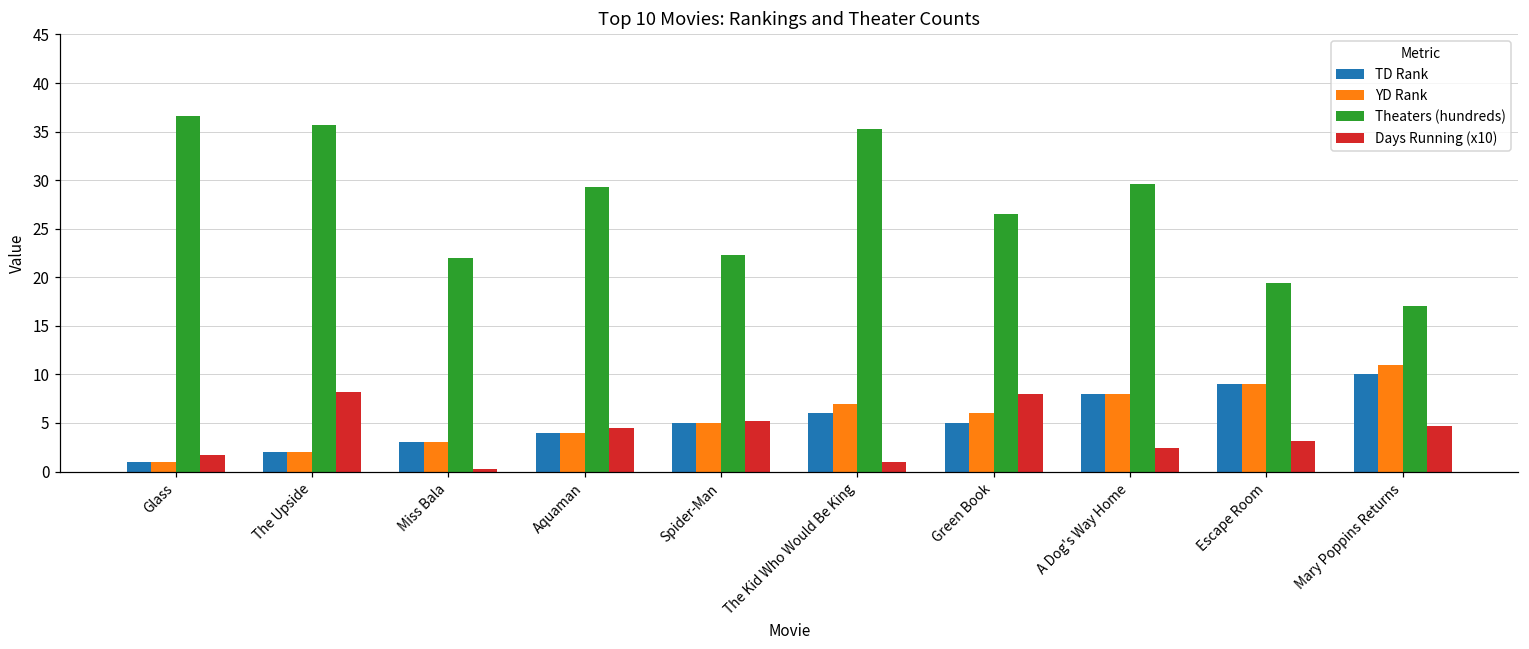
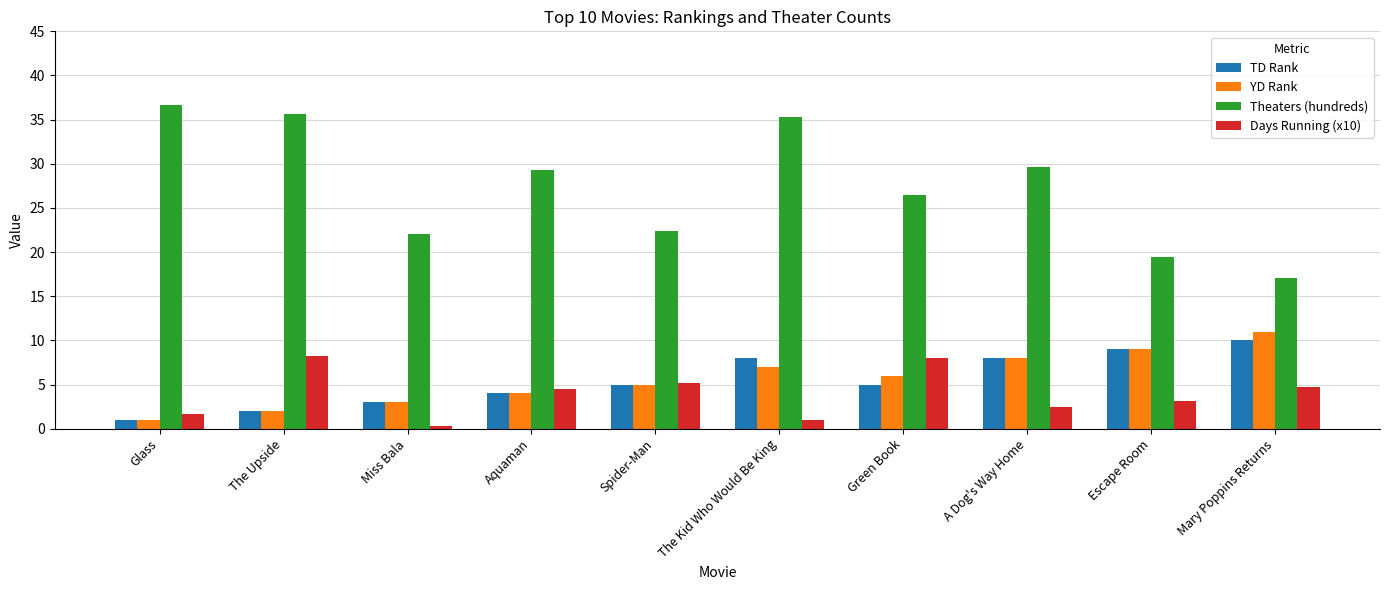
  {
    "TD Rank": {
      "Glass": 1,
      "The Upside": 2,
      "Miss Bala": 3,
      "Aquaman": 4,
      "Spider-Man": 5,
-     "The Kid Who Would Be King": 6,
+     "The Kid Who Would Be King": 8,
      "Green Book": 5,
      "A Dog's Way Home": 8,
      "Escape Room": 9,
      "Mary Poppins Returns": 10
    },
    "YD Rank": {
      "Glass": 1,
      "The Upside": 2,
      "Miss Bala": 3,
      "Aquaman": 4,
      "Spider-Man": 5,
      "The Kid Who Would Be King": 7,
      "Green Book": 6,
      "A Dog's Way Home": 8,
      "Escape Room": 9,
      "Mary Poppins Returns": 11
    },
    "Theaters (hundreds)": {
      "Glass": 37,
      "The Upside": 36,
      "Miss Bala": 22,
      "Aquaman": 29,
      "Spider-Man": 22,
      "The Kid Who Would Be King": 35,
      "Green Book": 26,
      "A Dog's Way Home": 30,
      "Escape Room": 19,
      "Mary Poppins Returns": 17
    },
    "Days Running (x10)": {
      "Glass": 2,
      "The Upside": 8,
      "Miss Bala": 0,
      "Aquaman": 5,
      "Spider-Man": 5,
      "The Kid Who Would Be King": 1,
      "Green Book": 8,
      "A Dog's Way Home": 2,
      "Escape Room": 3,
      "Mary Poppins Returns": 5
    }
  }
